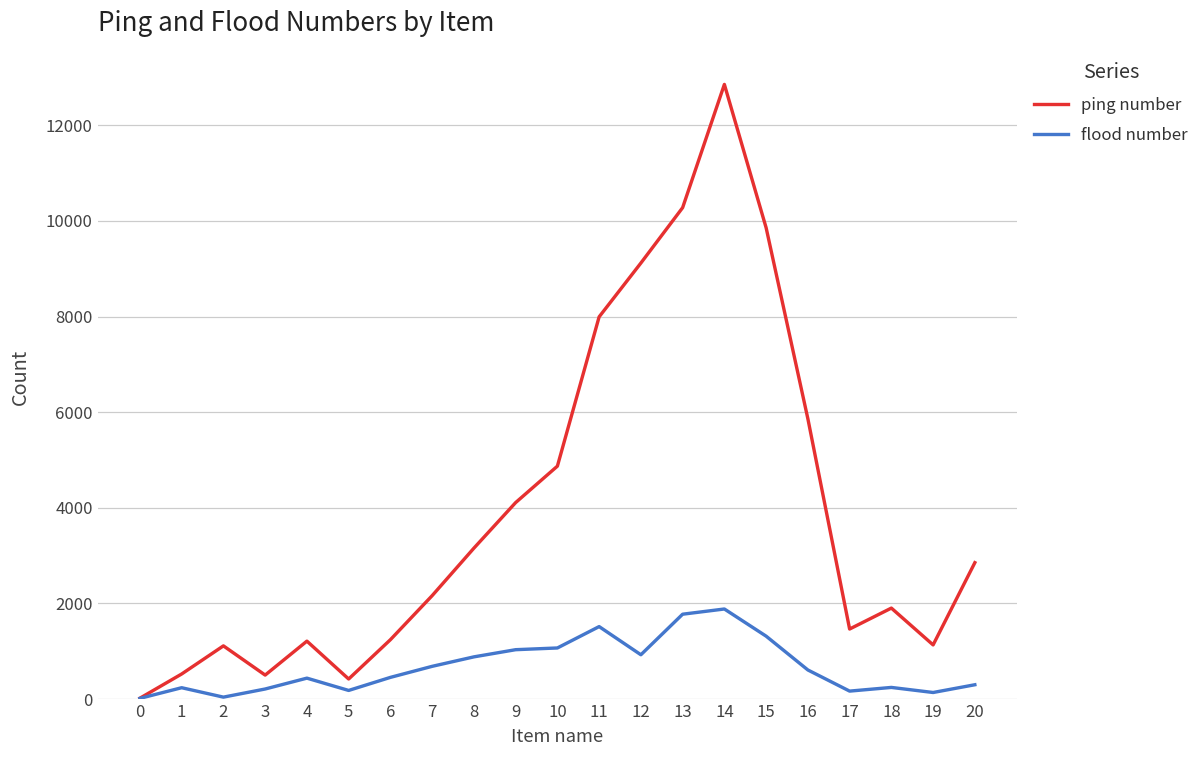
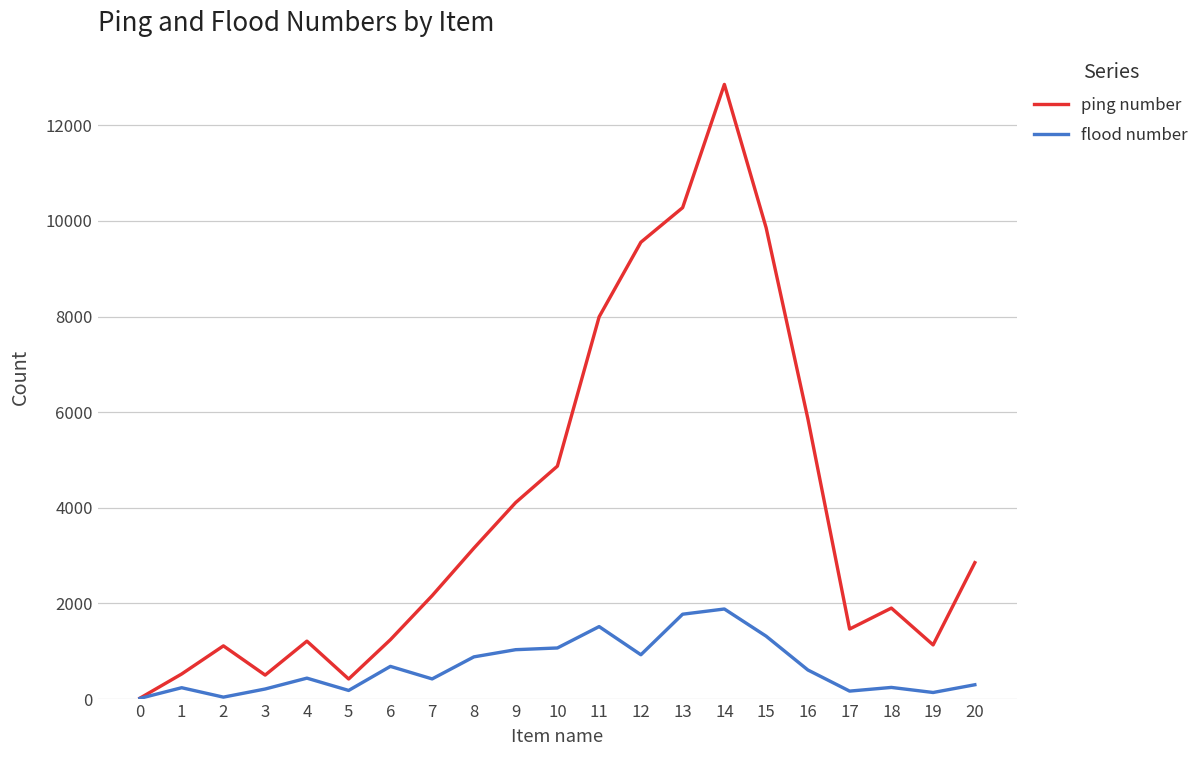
  {
    "ping number": {
      "1": 500,
      "2": 1100,
      "3": 500,
      "4": 1200,
      "5": 400,
      "6": 1200,
      "7": 2200,
      "8": 3200,
      "9": 4100,
      "10": 4900,
      "11": 8000,
-     "12": 9100,
+     "12": 9600,
      "13": 10300,
      "14": 12900,
      "15": 9900,
      "16": 5900,
      "17": 1500,
      "18": 1900,
      "19": 1100,
      "20": 2900
    },
    "flood number": {
      "1": 200,
      "2": 0,
      "3": 200,
      "4": 400,
      "5": 200,
-     "6": 500,
-     "7": 700,
+     "6": 700,
+     "7": 400,
      "8": 900,
      "9": 1000,
      "10": 1100,
      "11": 1500,
      "12": 900,
      "13": 1800,
      "14": 1900,
      "15": 1300,
      "16": 600,
      "17": 200,
      "18": 200,
      "19": 100,
      "20": 300
    }
  }
